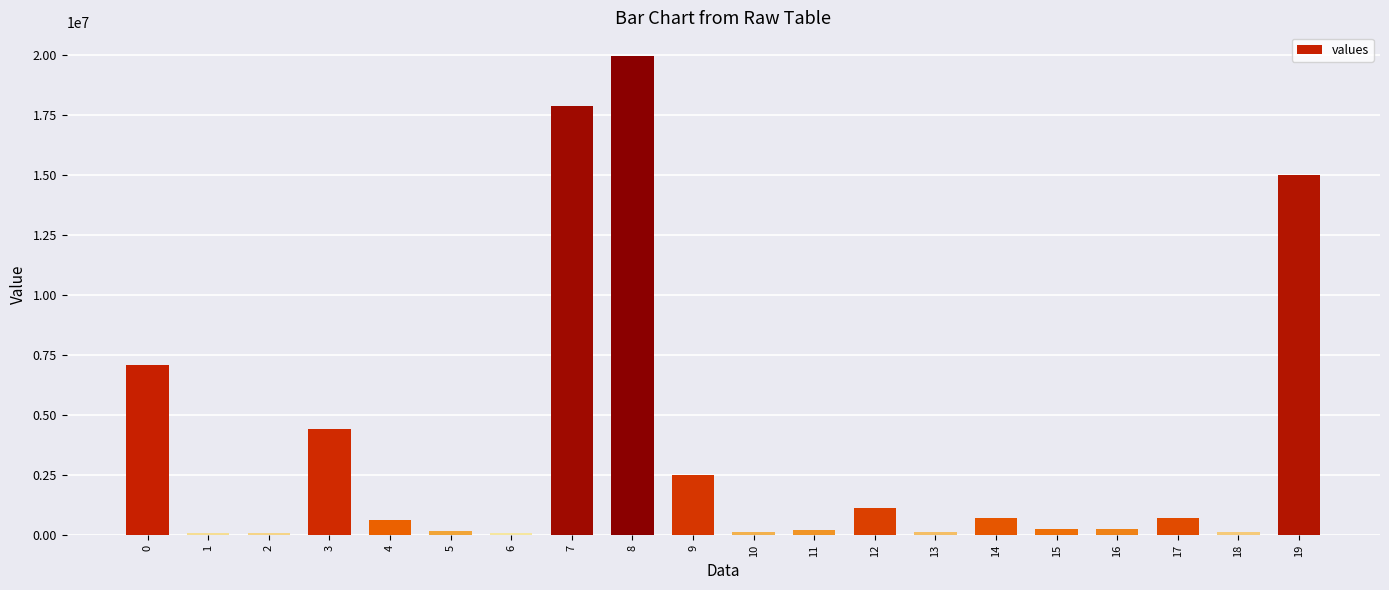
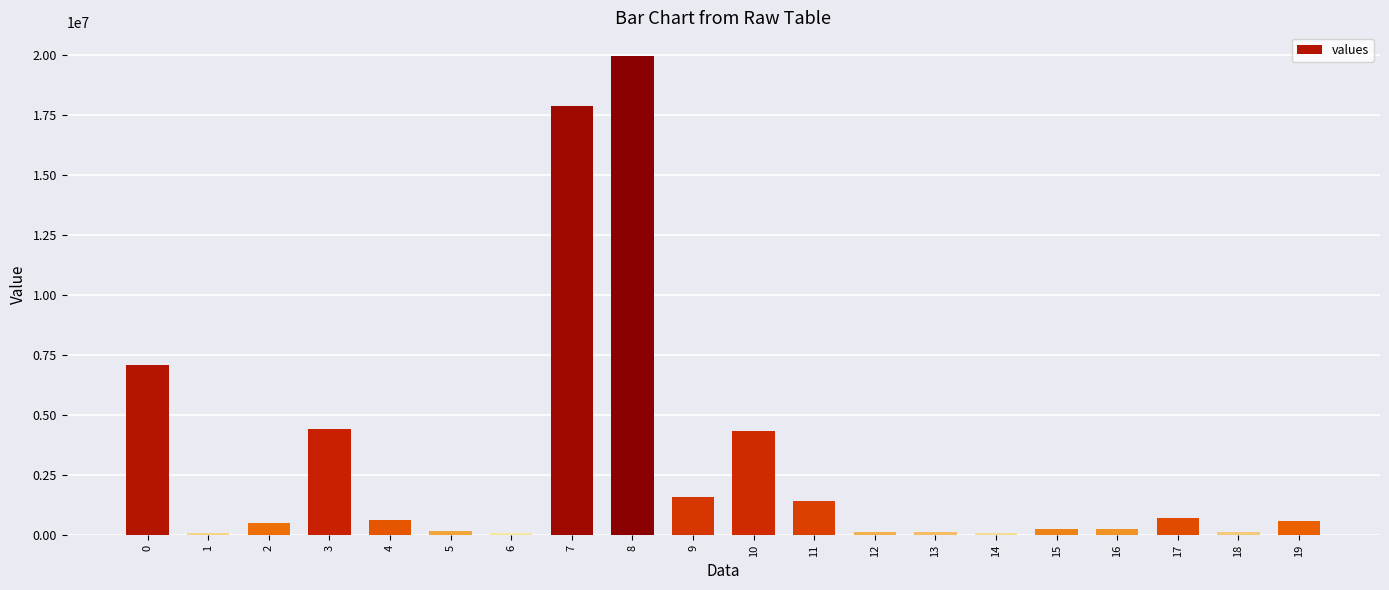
  {
    "0": 7100000,
    "1": 100000,
-   "2": 100000,
+   "2": 500000,
    "3": 4400000,
    "4": 600000,
    "5": 200000,
    "6": 100000,
    "7": 17800000,
    "8": 19900000,
-   "9": 2500000,
-   "10": 100000,
-   "11": 200000,
-   "12": 1100000,
+   "9": 1600000,
+   "10": 4300000,
+   "11": 1400000,
+   "12": 100000,
    "13": 100000,
-   "14": 700000,
+   "14": 100000,
    "15": 300000,
    "16": 300000,
    "17": 700000,
    "18": 100000,
-   "19": 15000000
+   "19": 600000
  }
